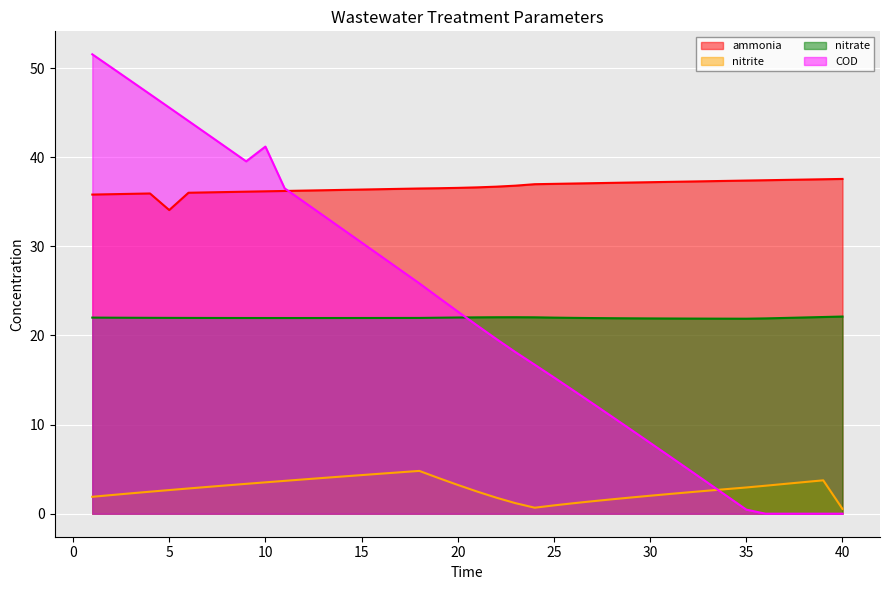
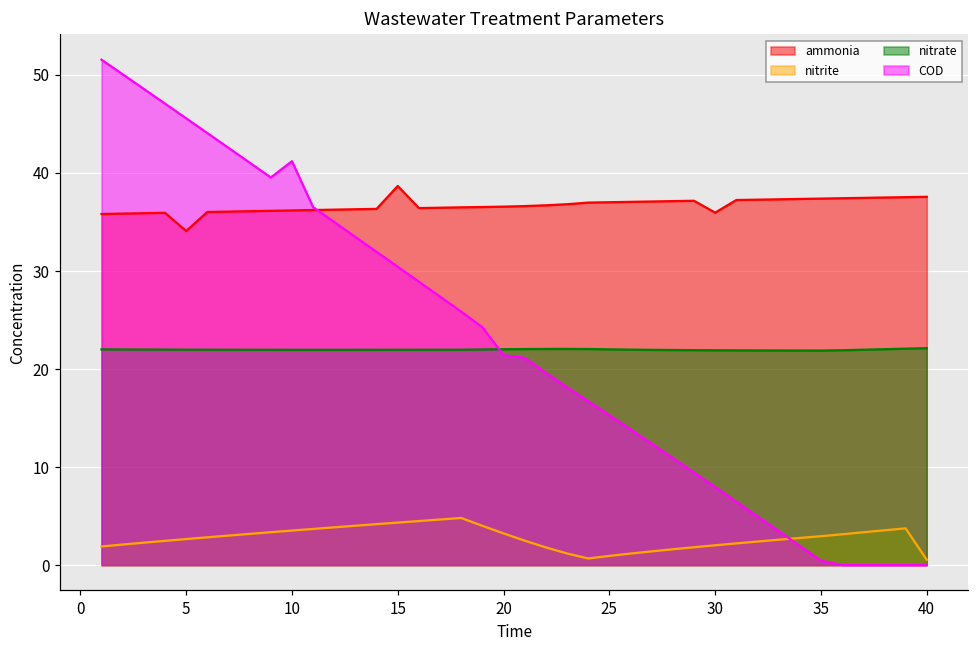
  {
    "ammonia": {
      "5": 34,
      "10": 36,
-     "15": 36,
+     "15": 39,
      "20": 37,
      "25": 37,
-     "30": 37,
+     "30": 36,
      "35": 37,
      "40": 38
    },
    "nitrite": {
      "5": 3,
      "10": 4,
      "15": 4,
      "20": 3,
      "25": 1,
      "30": 2,
      "35": 3,
      "40": 1
    },
    "nitrate": {
      "5": 22,
      "10": 22,
      "15": 22,
      "20": 22,
      "25": 22,
      "30": 22,
      "35": 22,
      "40": 22
    },
    "COD": {
      "5": 46,
      "10": 41,
      "15": 30,
-     "20": 23,
+     "20": 21,
      "25": 15,
      "30": 8,
      "35": 0,
      "40": 0
    }
  }
